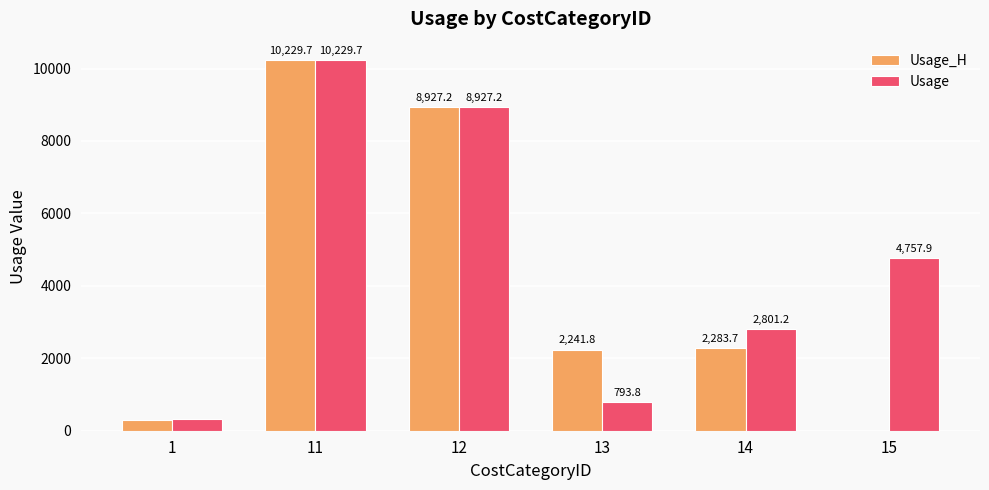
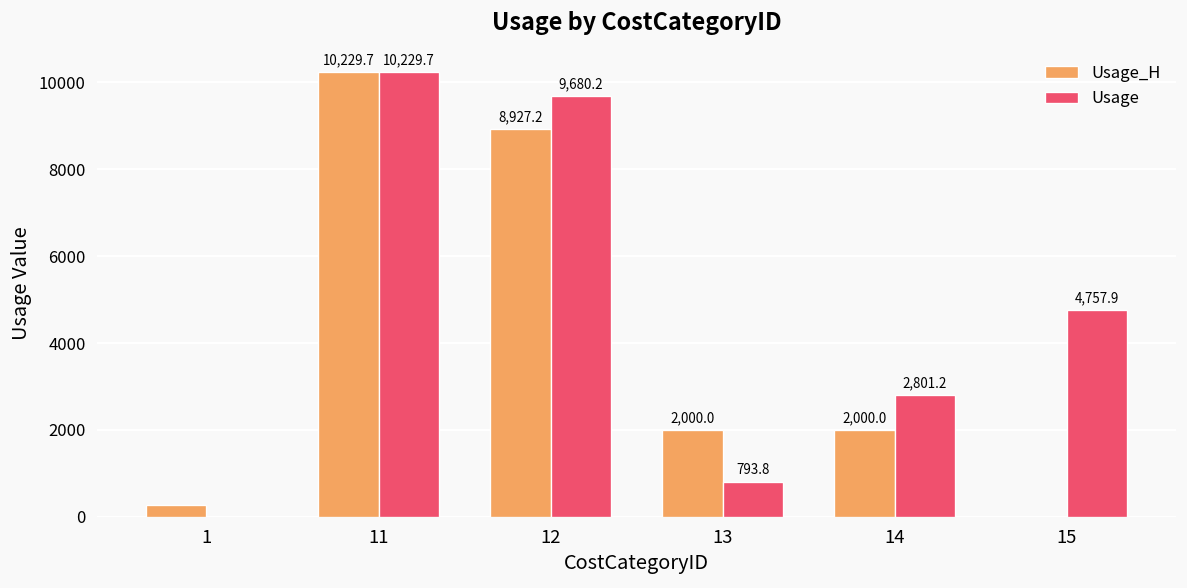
  {
    "Usage_H": {
      "11": "10,229.7",
      "12": "8,927.2",
-     "13": "2,241.8",
-     "14": "2,283.7"
+     "13": "2,000.0",
+     "14": "2,000.0"
    },
    "Usage": {
-     "1": "300",
+     "1": "0",
      "11": "10,229.7",
-     "12": "8,927.2",
+     "12": "9,680.2",
      "13": "793.8",
      "14": "2,801.2",
      "15": "4,757.9"
    }
  }
